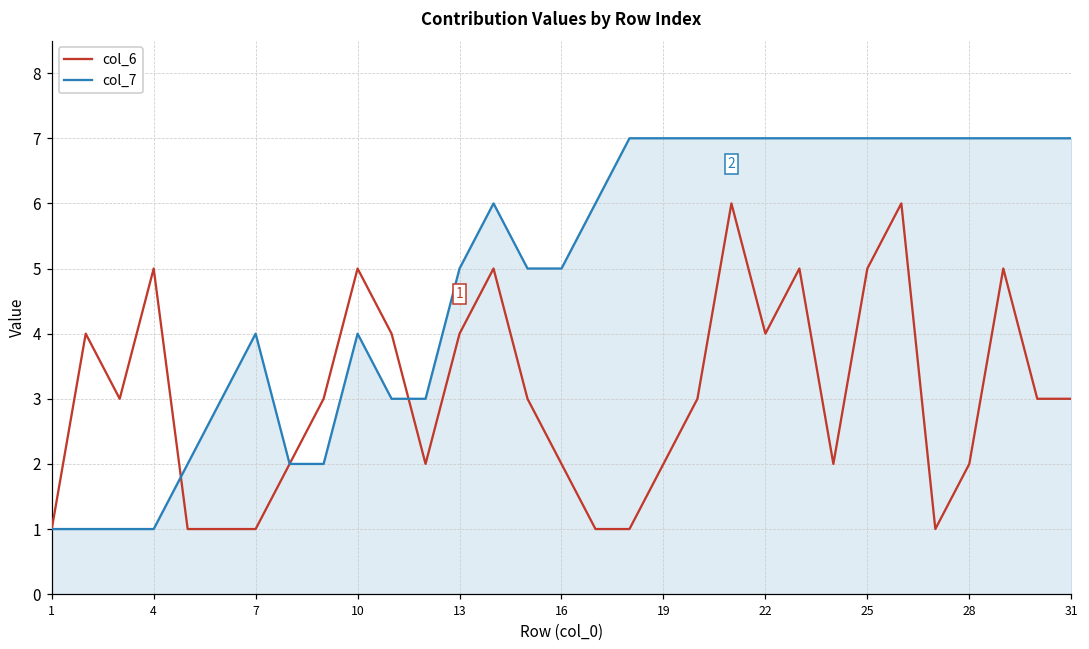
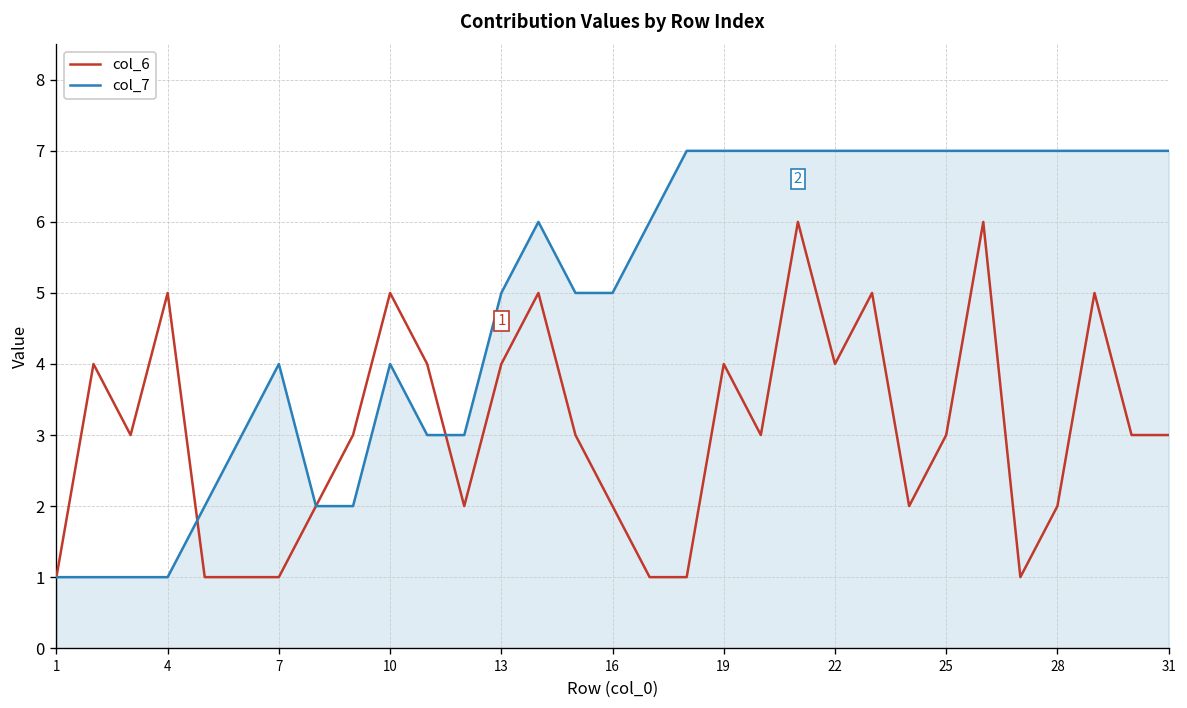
  {
    "col_6": {
      "4": 5,
      "7": 1,
      "10": 5,
      "13": 4,
      "16": 2,
-     "19": 2,
+     "19": 4,
      "22": 4,
-     "25": 5,
+     "25": 3,
      "28": 2,
      "31": 3
    },
    "col_7": {
      "4": 1,
      "7": 4,
      "10": 4,
      "16": 5,
      "19": 7,
      "22": 7,
      "25": 7,
      "28": 7,
      "31": 7
    }
  }
